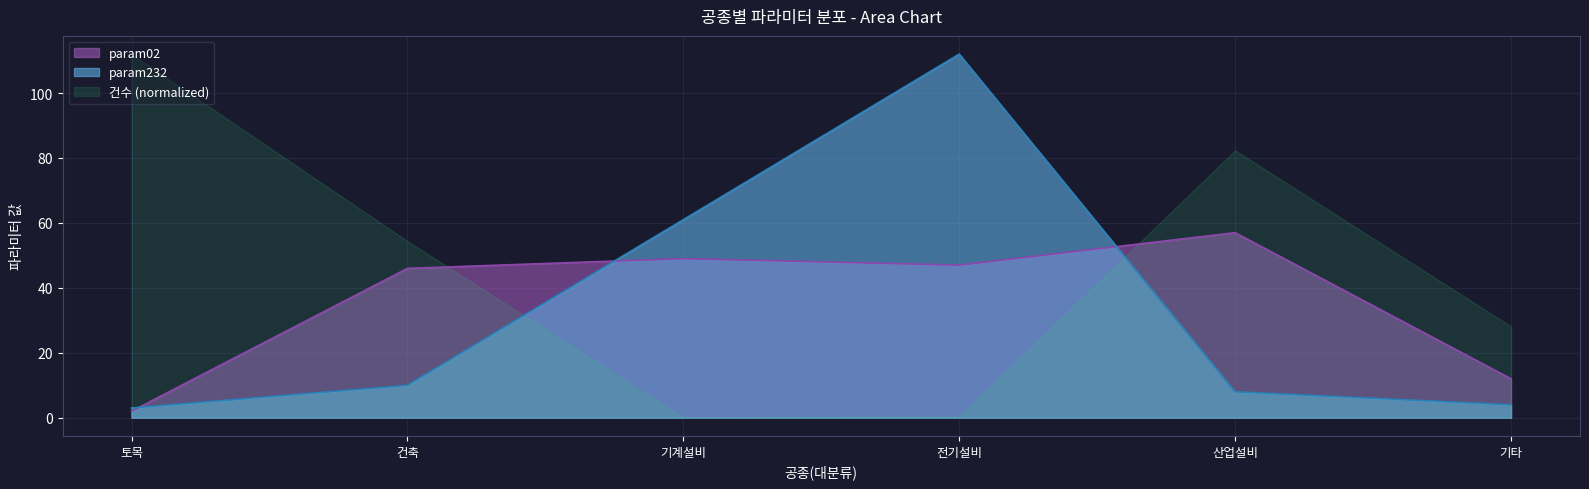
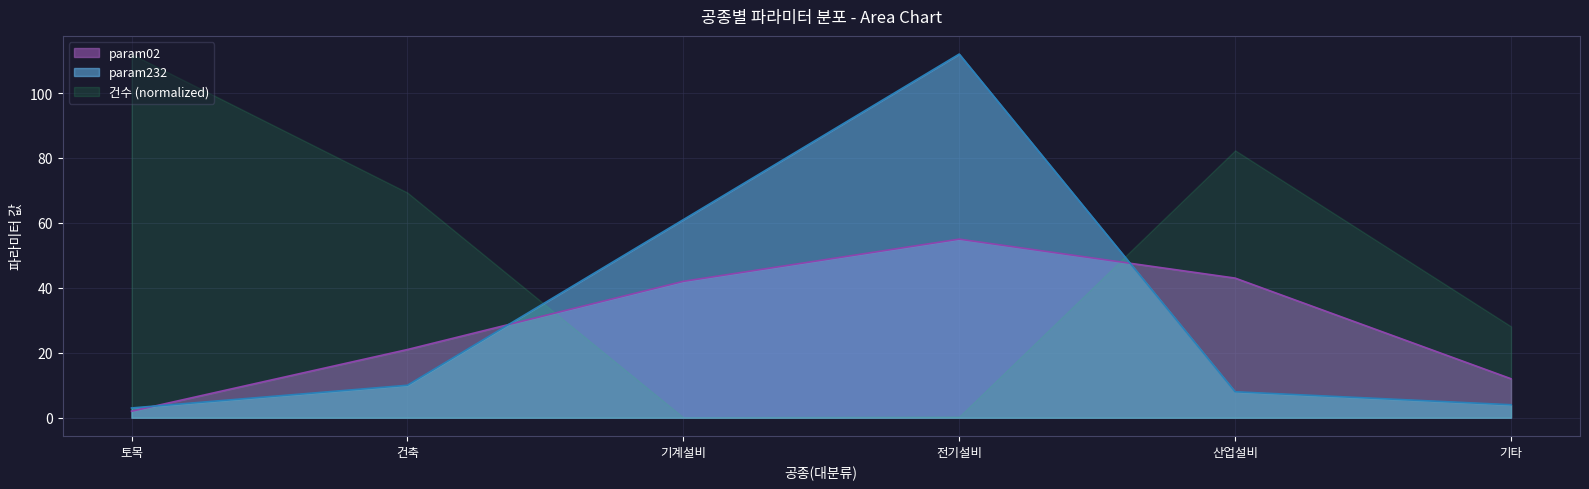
  {
    "param02": {
      "토목": 2,
-     "건축": 46,
-     "기계설비": 49,
-     "전기설비": 47,
-     "산업설비": 57,
+     "건축": 21,
+     "기계설비": 42,
+     "전기설비": 55,
+     "산업설비": 43,
      "기타": 12
    },
    "param232": {
      "토목": 3,
      "건축": 10,
      "기계설비": 61,
      "전기설비": 112,
      "산업설비": 8,
      "기타": 4
    },
    "건수 (normalized)": {
-     "건축": 54,
+     "건축": 69,
      "산업설비": 82,
      "기타": 28
    }
  }
